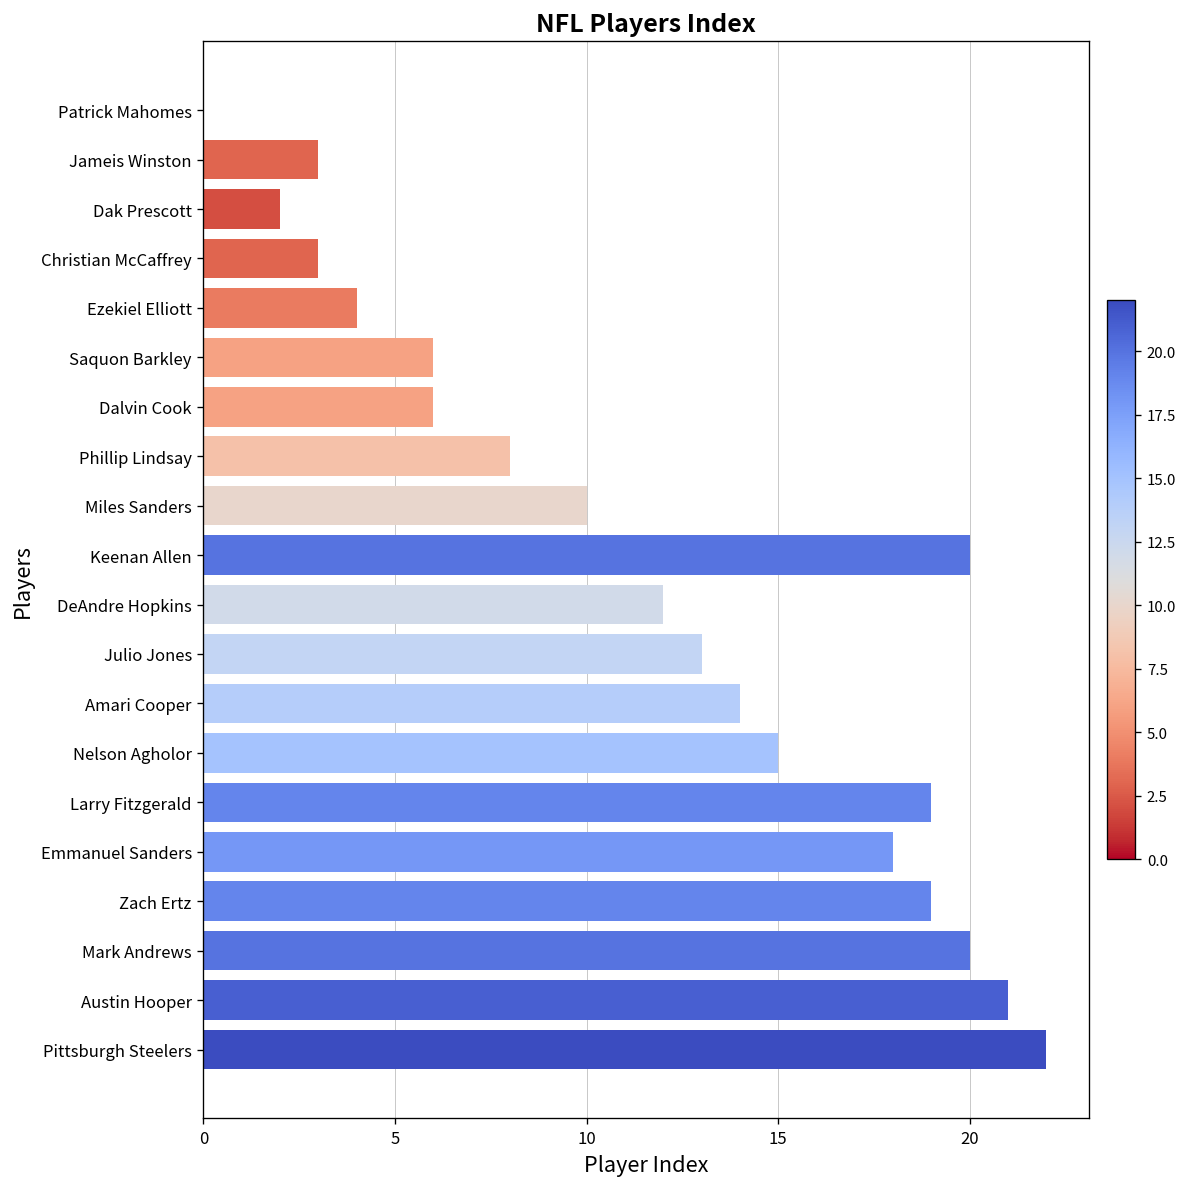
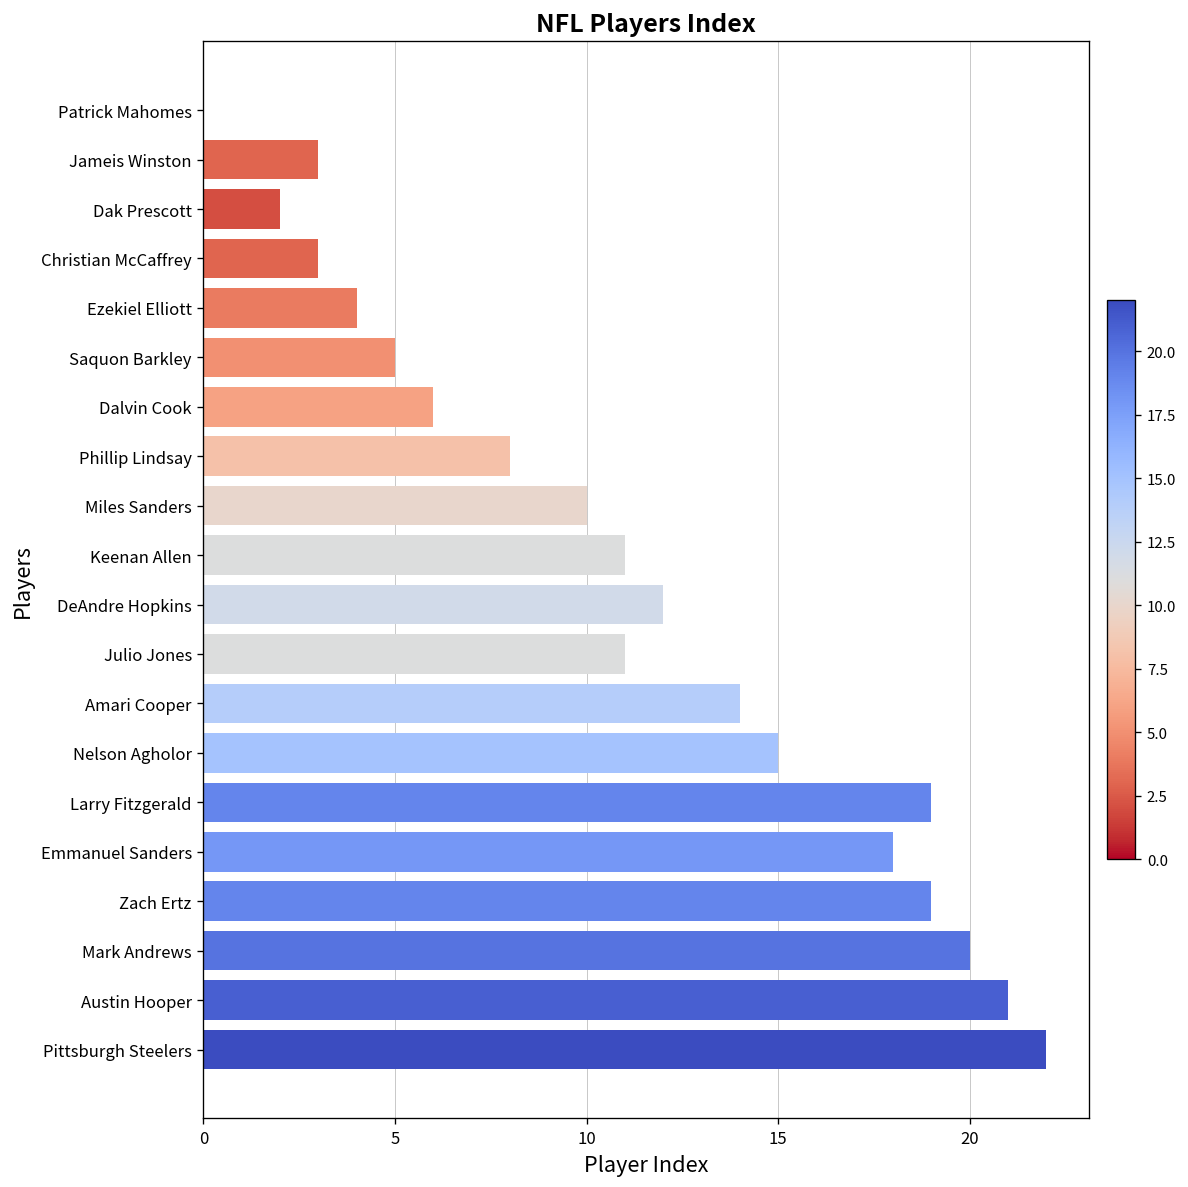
  {
    "Patrick Mahomes": 0,
    "Jameis Winston": 3,
    "Dak Prescott": 2,
    "Christian McCaffrey": 3,
    "Ezekiel Elliott": 4,
-   "Saquon Barkley": 6,
+   "Saquon Barkley": 5,
    "Dalvin Cook": 6,
    "Phillip Lindsay": 8,
    "Miles Sanders": 10,
-   "Keenan Allen": 20,
+   "Keenan Allen": 11,
    "DeAndre Hopkins": 12,
-   "Julio Jones": 13,
+   "Julio Jones": 11,
    "Amari Cooper": 14,
    "Nelson Agholor": 15,
    "Larry Fitzgerald": 19,
    "Emmanuel Sanders": 18,
    "Zach Ertz": 19,
    "Mark Andrews": 20,
    "Austin Hooper": 21,
    "Pittsburgh Steelers": 22
  }
